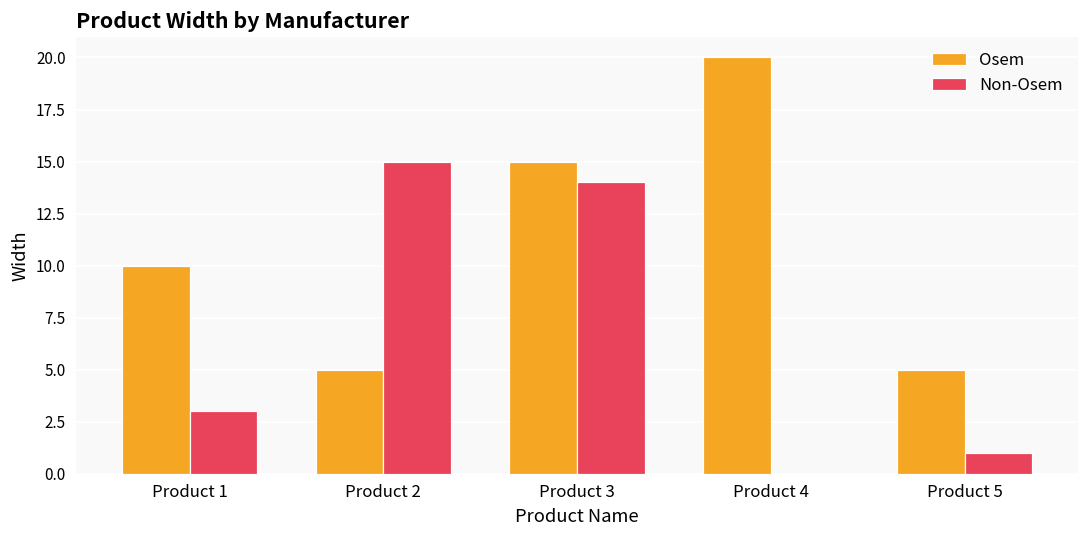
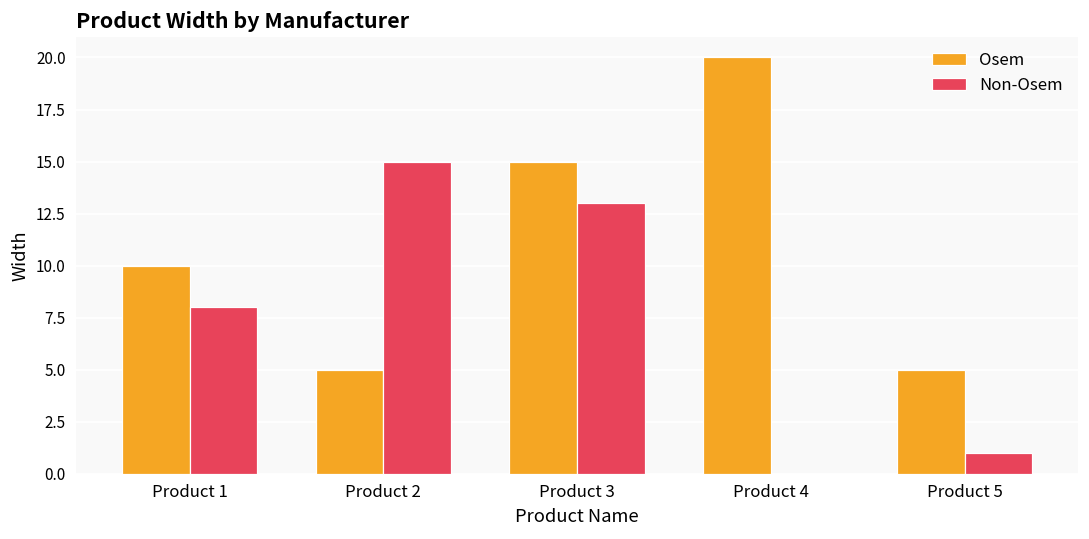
  {
    "Osem": {
      "Product 1": 10,
      "Product 2": 5,
      "Product 3": 15,
      "Product 4": 20,
      "Product 5": 5
    },
    "Non-Osem": {
-     "Product 1": 3,
+     "Product 1": 8,
      "Product 2": 15,
-     "Product 3": 14,
+     "Product 3": 13,
      "Product 4": 0,
      "Product 5": 1
    }
  }
